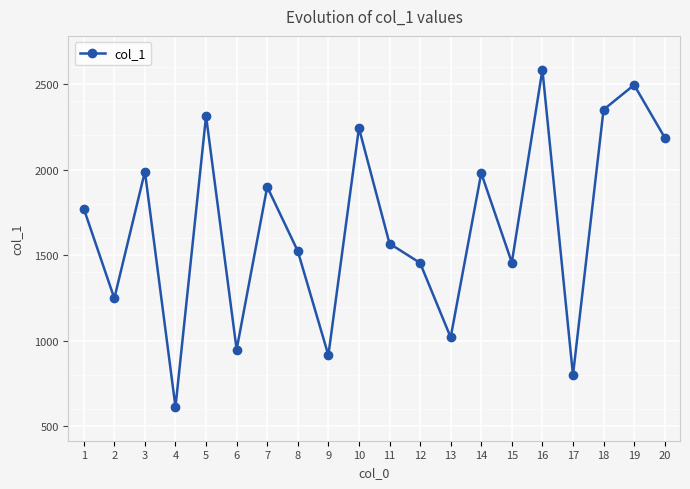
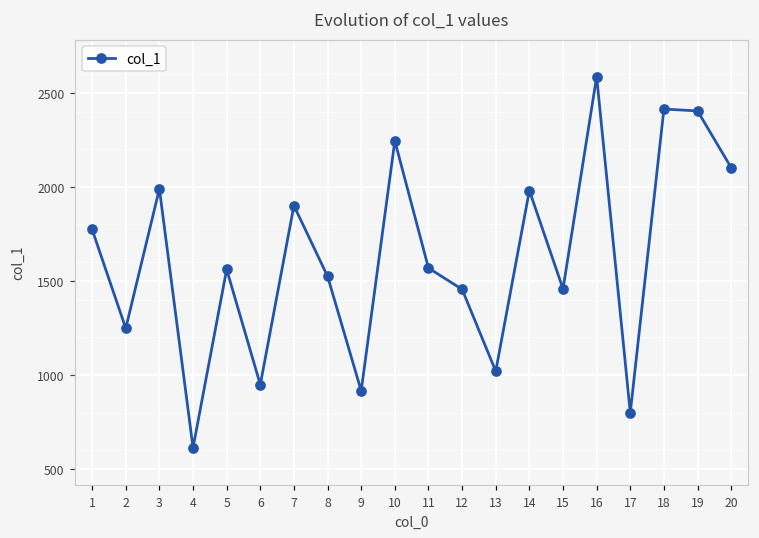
  {
    "1": 1770,
    "2": 1250,
    "3": 1990,
    "4": 610,
-   "5": 2310,
+   "5": 1560,
    "6": 950,
    "7": 1900,
    "8": 1520,
    "9": 920,
    "10": 2240,
    "11": 1570,
    "12": 1460,
    "13": 1020,
    "14": 1980,
    "15": 1460,
    "16": 2590,
    "17": 800,
-   "18": 2350,
-   "19": 2500,
-   "20": 2190
+   "18": 2410,
+   "19": 2400,
+   "20": 2100
  }
